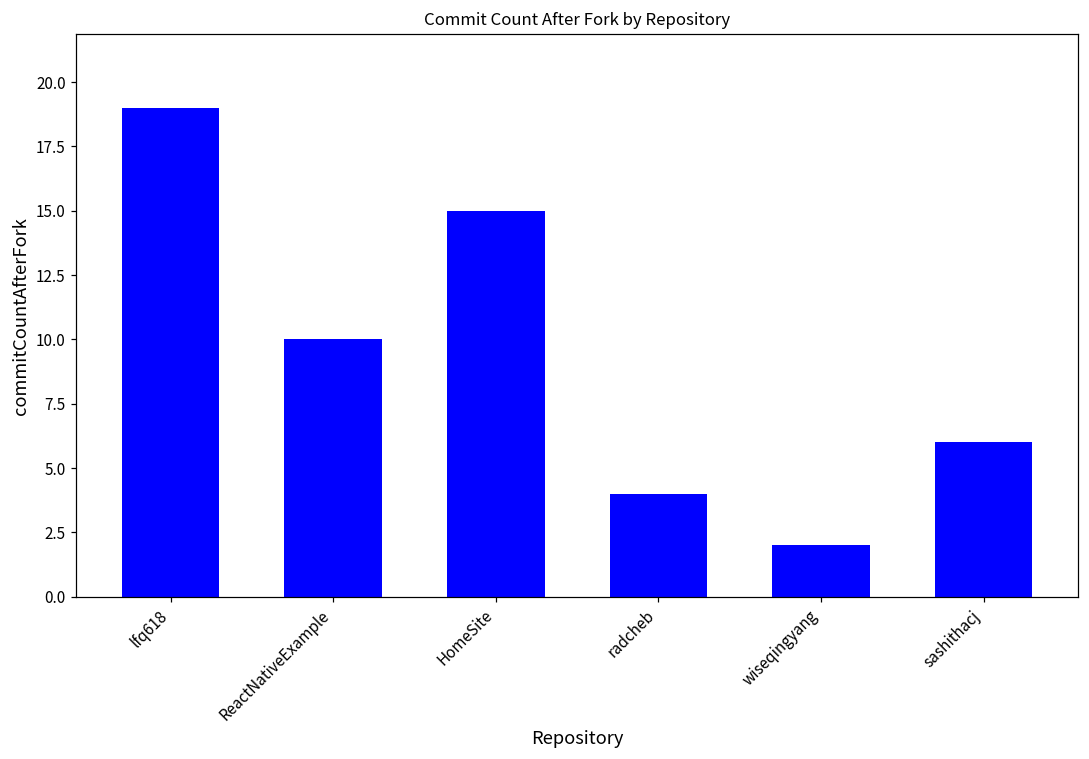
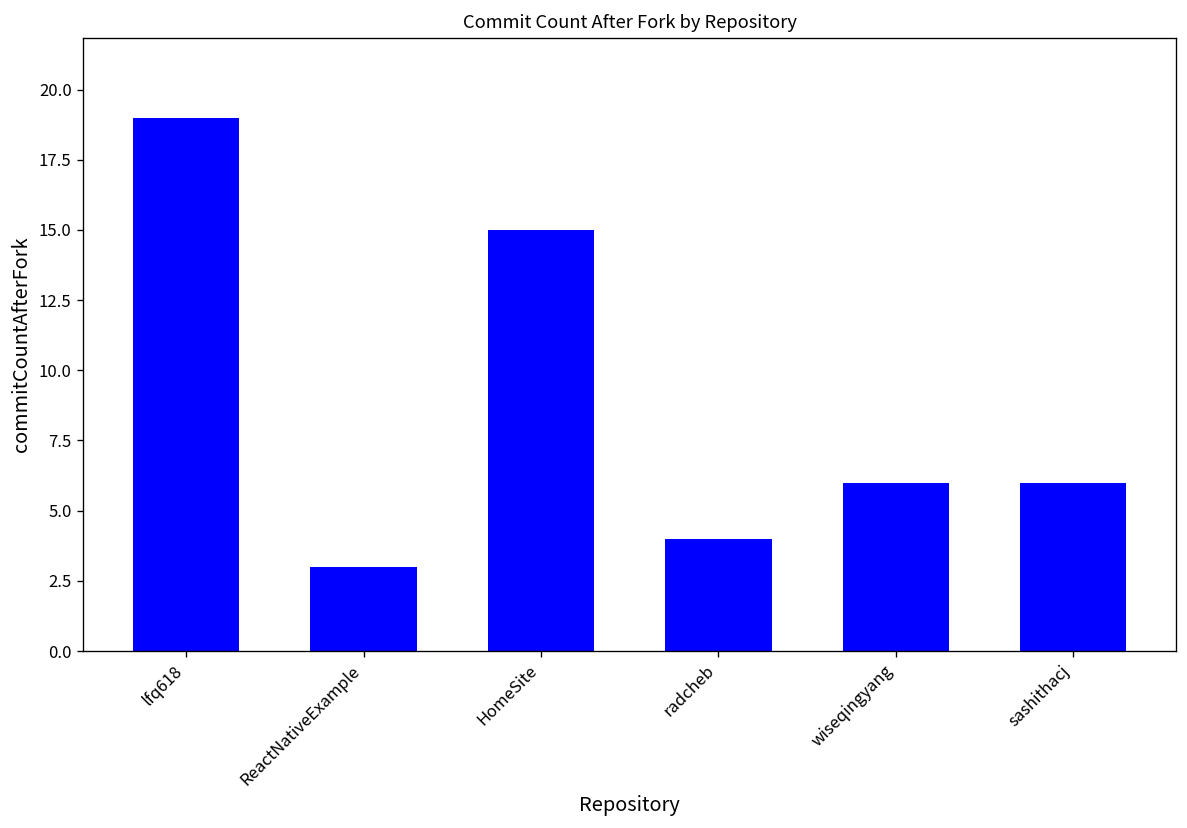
  {
    "lfq618": 19,
-   "ReactNativeExample": 10,
+   "ReactNativeExample": 3,
    "HomeSite": 15,
    "radcheb": 4,
-   "wiseqingyang": 2,
+   "wiseqingyang": 6,
    "sashithacj": 6
  }
